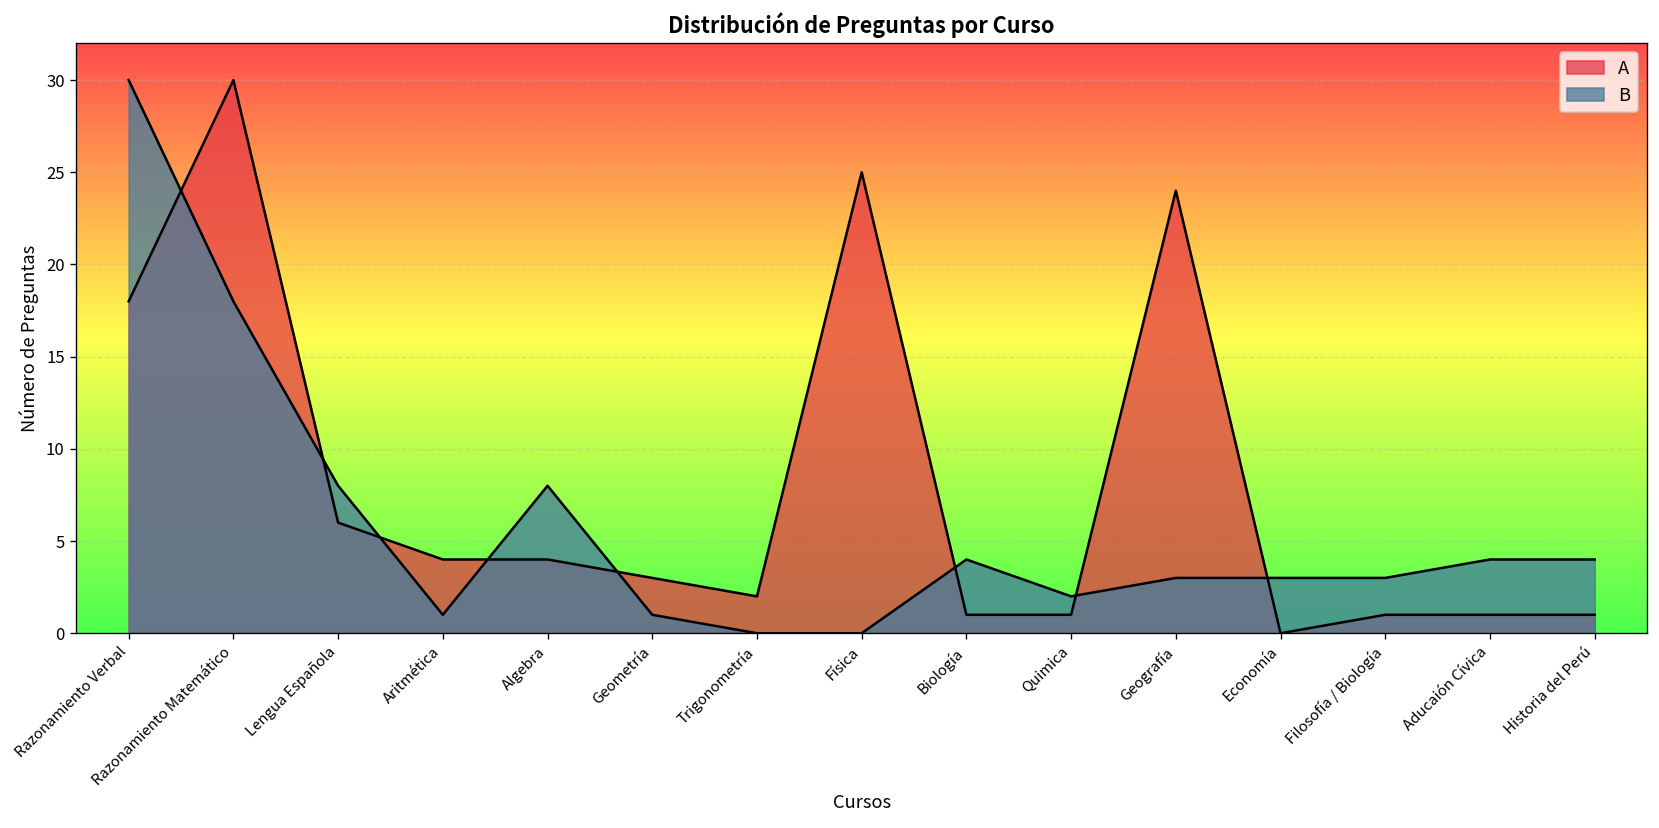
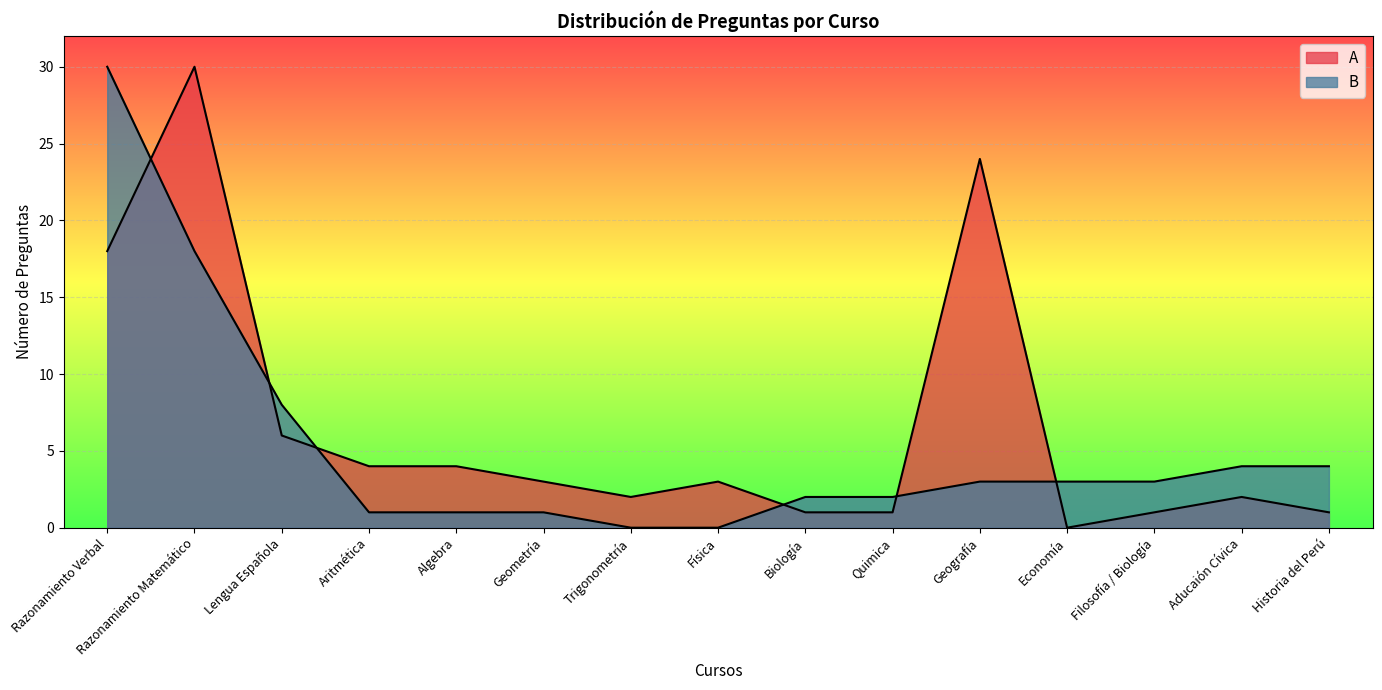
  {
    "A": {
      "Razonamiento Verbal": 18,
      "Razonamiento Matemático": 30,
      "Lengua Española": 6,
      "Aritmética": 4,
      "Algebra": 4,
      "Geometría": 3,
      "Trigonometría": 2,
-     "Física": 25,
+     "Física": 3,
      "Biología": 1,
      "Quimica": 1,
      "Geografía": 24,
      "Economía": 0,
      "Filosofía / Biología": 1,
-     "Aducaión Cívica": 1,
+     "Aducaión Cívica": 2,
      "Historia del Perú": 1
    },
    "B": {
      "Razonamiento Verbal": 30,
      "Razonamiento Matemático": 18,
      "Lengua Española": 8,
      "Aritmética": 1,
-     "Algebra": 8,
+     "Algebra": 1,
      "Geometría": 1,
      "Trigonometría": 0,
      "Física": 0,
-     "Biología": 4,
+     "Biología": 2,
      "Quimica": 2,
      "Geografía": 3,
      "Economía": 3,
      "Filosofía / Biología": 3,
      "Aducaión Cívica": 4,
      "Historia del Perú": 4
    }
  }
